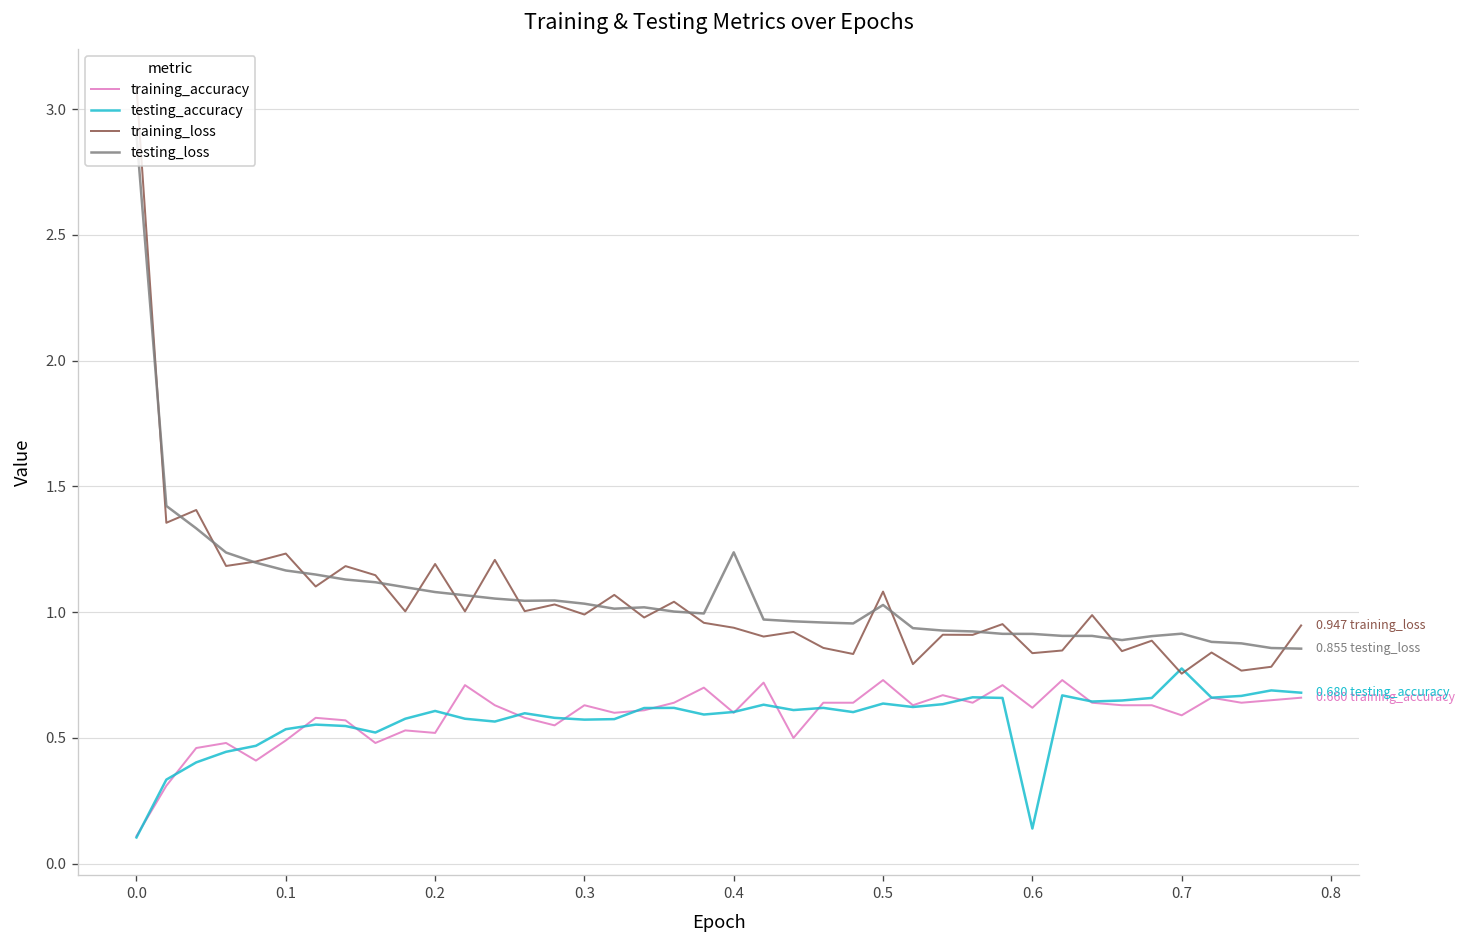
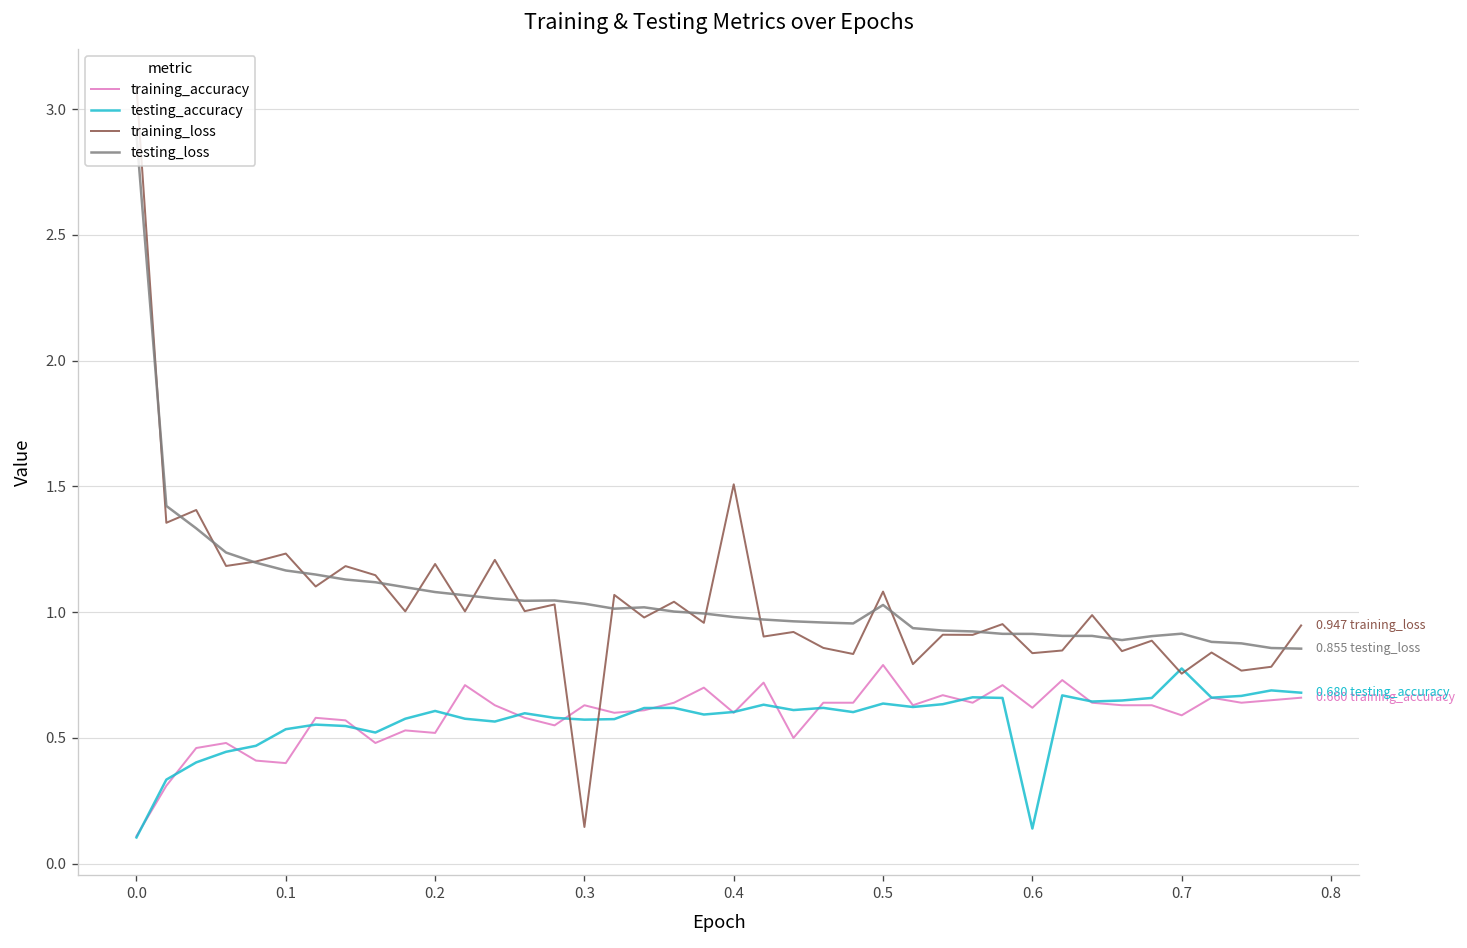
  {
    "training_accuracy": {
-     "0.1": 0.49,
+     "0.1": 0.40,
      "0.2": 0.52,
      "0.3": 0.63,
-     "0.5": 0.73,
+     "0.5": 0.79,
      "0.6": 0.62,
      "0.7": 0.59
    },
    "testing_accuracy": {
      "0.1": 0.53,
      "0.2": 0.61,
      "0.3": 0.57,
      "0.5": 0.64,
      "0.6": 0.14,
      "0.7": 0.78
    },
    "training_loss": {
      "0.1": 1.23,
      "0.2": 1.19,
-     "0.3": 0.99,
-     "0.4": 0.94,
+     "0.3": 0.15,
+     "0.4": 1.51,
      "0.5": 1.08,
      "0.6": 0.84,
      "0.7": 0.76
    },
    "testing_loss": {
      "0.1": 1.17,
      "0.2": 1.08,
      "0.3": 1.03,
-     "0.4": 1.24,
+     "0.4": 0.98,
      "0.5": 1.03,
      "0.6": 0.91,
      "0.7": 0.91
    }
  }
